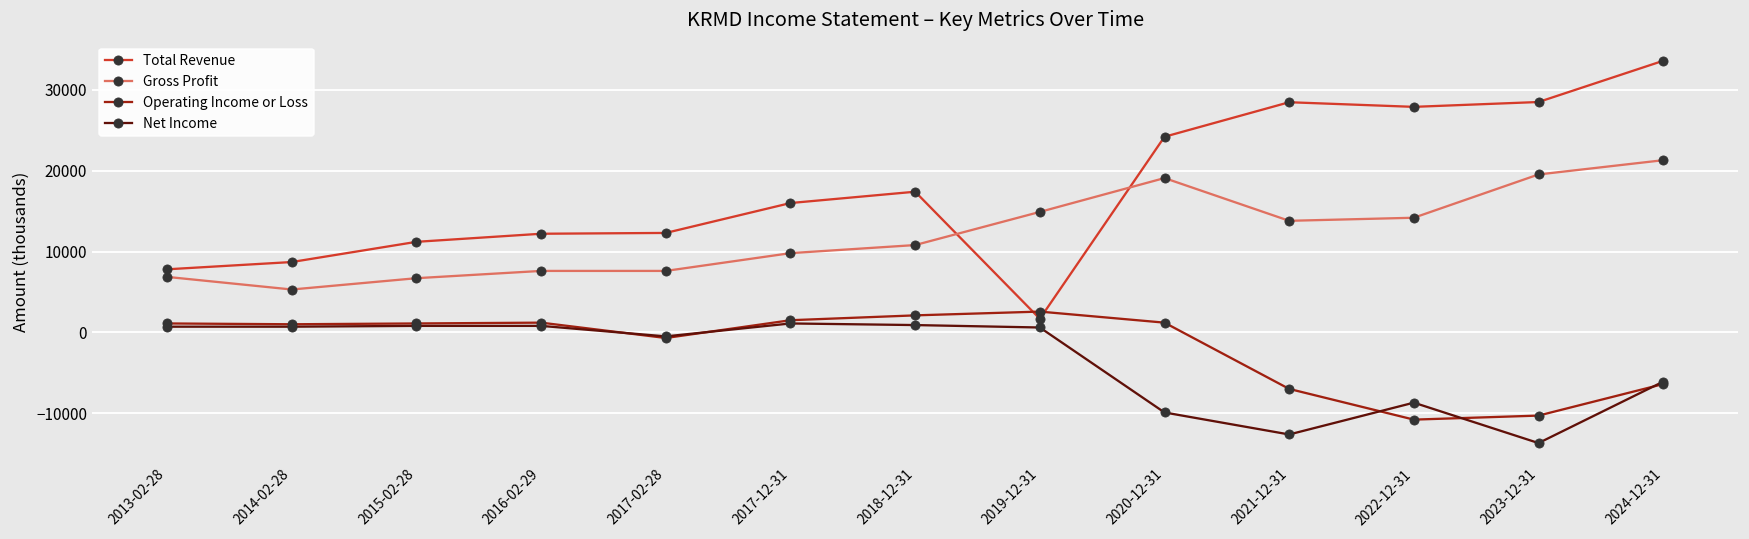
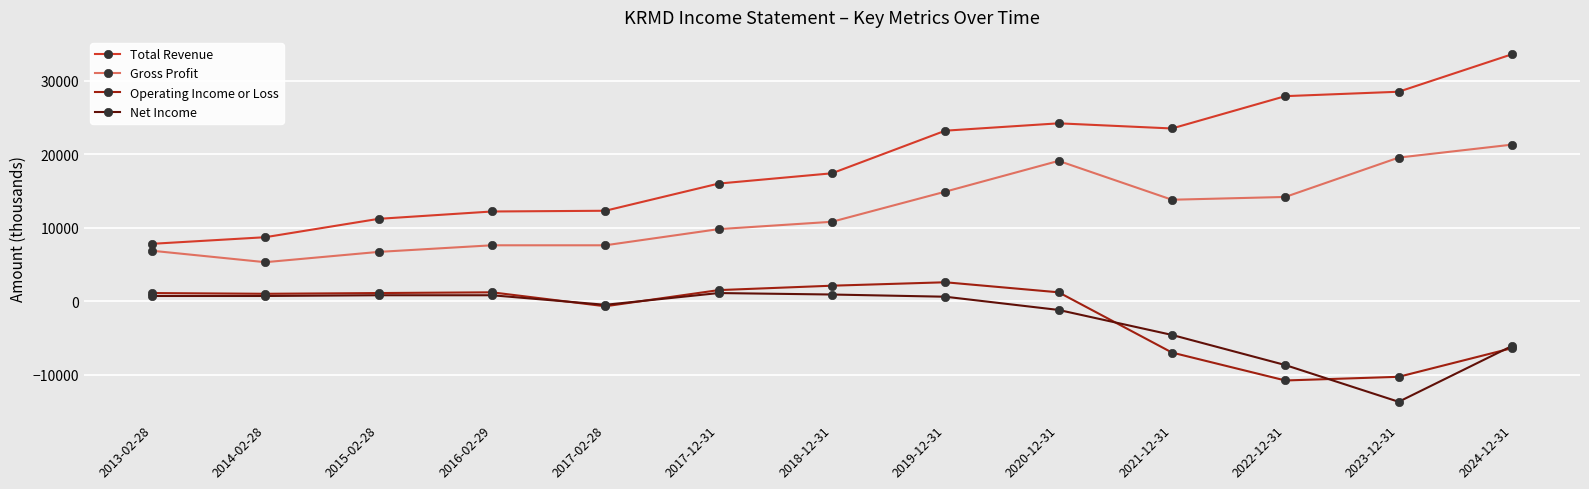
  {
    "Total Revenue": {
      "2013-02-28": 8000,
      "2014-02-28": 9000,
      "2015-02-28": 11000,
      "2016-02-29": 12000,
      "2017-02-28": 12000,
      "2017-12-31": 16000,
      "2018-12-31": 17000,
-     "2019-12-31": 2000,
+     "2019-12-31": 23000,
      "2020-12-31": 24000,
-     "2021-12-31": 28000,
+     "2021-12-31": 24000,
      "2022-12-31": 28000,
      "2023-12-31": 29000,
      "2024-12-31": 34000
    },
    "Gross Profit": {
      "2013-02-28": 7000,
      "2014-02-28": 5000,
      "2015-02-28": 7000,
      "2016-02-29": 8000,
      "2017-02-28": 8000,
      "2017-12-31": 10000,
      "2018-12-31": 11000,
      "2019-12-31": 15000,
      "2020-12-31": 19000,
      "2021-12-31": 14000,
      "2022-12-31": 14000,
      "2023-12-31": 20000,
      "2024-12-31": 21000
    },
    "Operating Income or Loss": {
      "2013-02-28": 1000,
      "2016-02-29": 1000,
      "2017-12-31": 2000,
      "2018-12-31": 2000,
      "2019-12-31": 3000,
      "2020-12-31": 1000,
      "2021-12-31": -7000,
      "2022-12-31": -11000,
      "2023-12-31": -10000
    },
    "Net Income": {
      "2013-02-28": 1000,
      "2016-02-29": 1000,
      "2017-12-31": 1000,
      "2018-12-31": 1000,
      "2019-12-31": 1000,
-     "2020-12-31": -10000,
-     "2021-12-31": -13000,
+     "2020-12-31": -1000,
+     "2021-12-31": -5000,
      "2022-12-31": -9000,
      "2023-12-31": -14000
    }
  }
